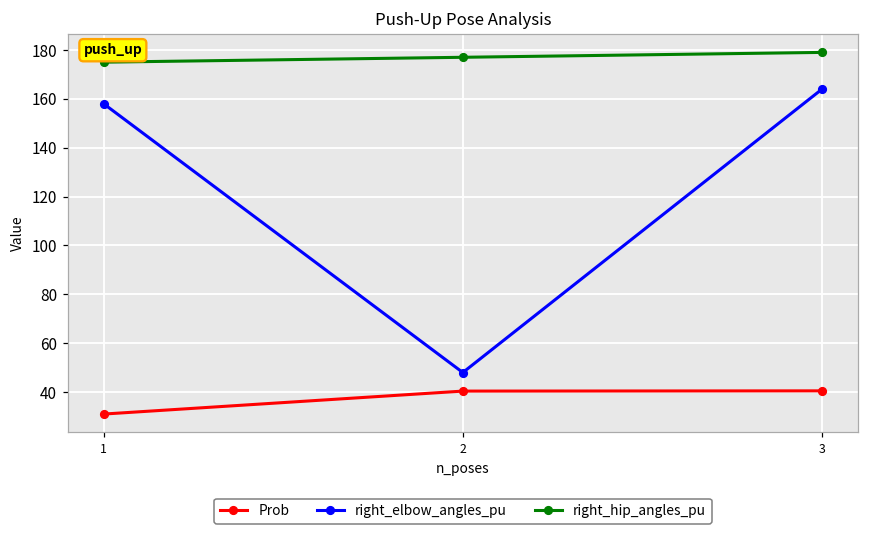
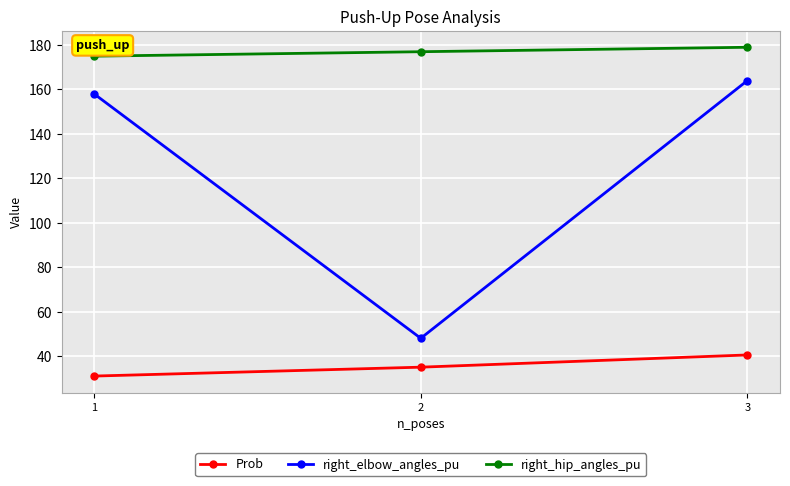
  {
    "Prob": {
      "1": 31,
-     "2": 40,
+     "2": 35,
      "3": 41
    },
    "right_elbow_angles_pu": {
      "1": 158,
      "2": 48,
      "3": 164
    },
    "right_hip_angles_pu": {
      "1": 175,
      "2": 177,
      "3": 179
    }
  }
